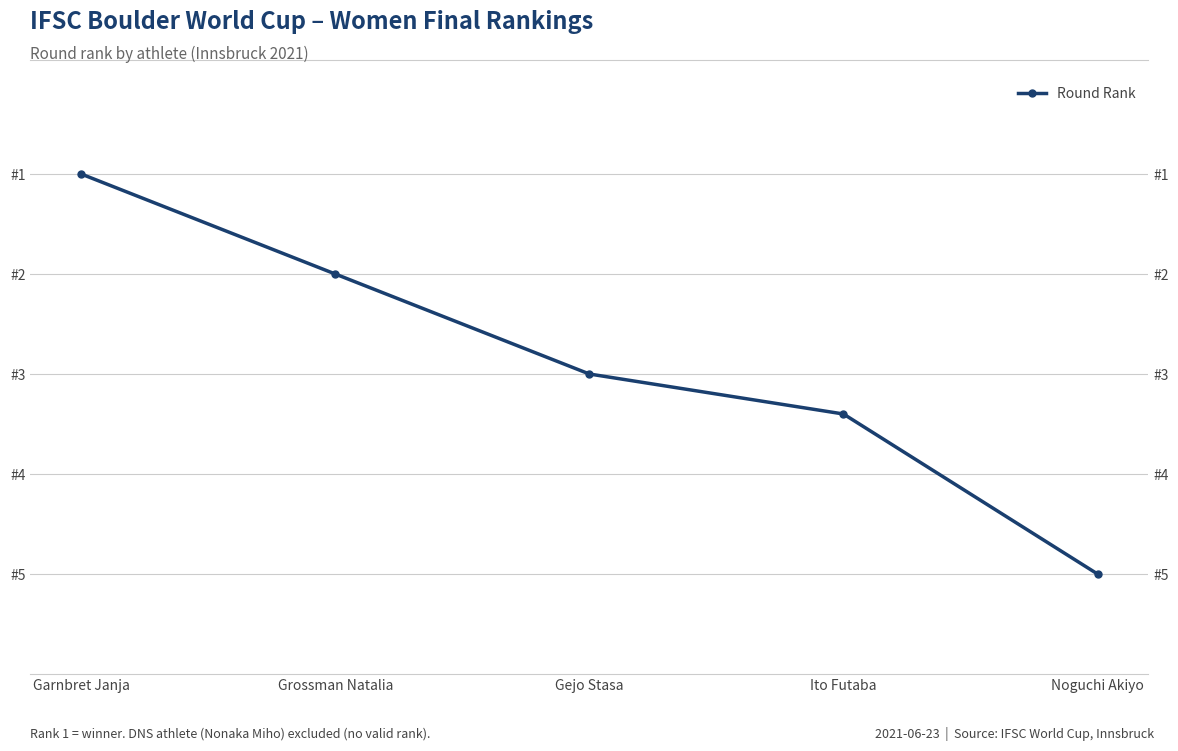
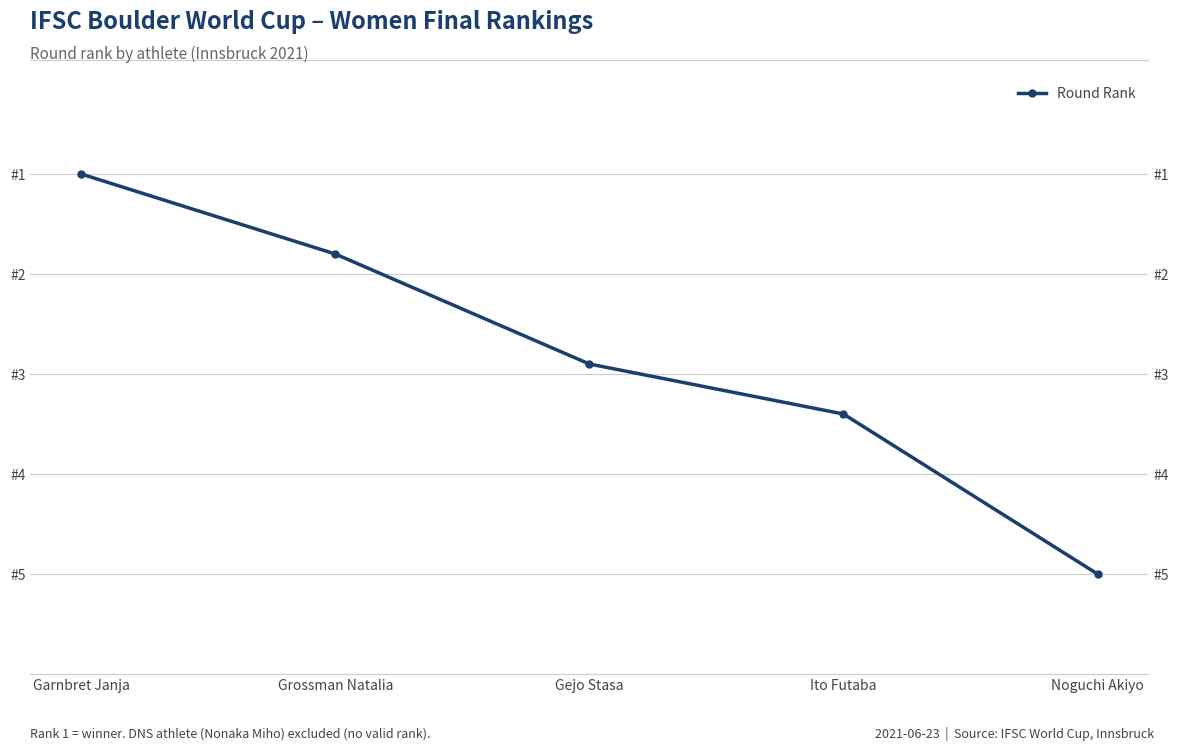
  {
    "Garnbret Janja": "#1.0",
-   "Grossman Natalia": "#2.0",
-   "Gejo Stasa": "#3.0",
+   "Grossman Natalia": "#1.8",
+   "Gejo Stasa": "#2.9",
    "Ito Futaba": "#3.4",
    "Noguchi Akiyo": "#5.0"
  }
